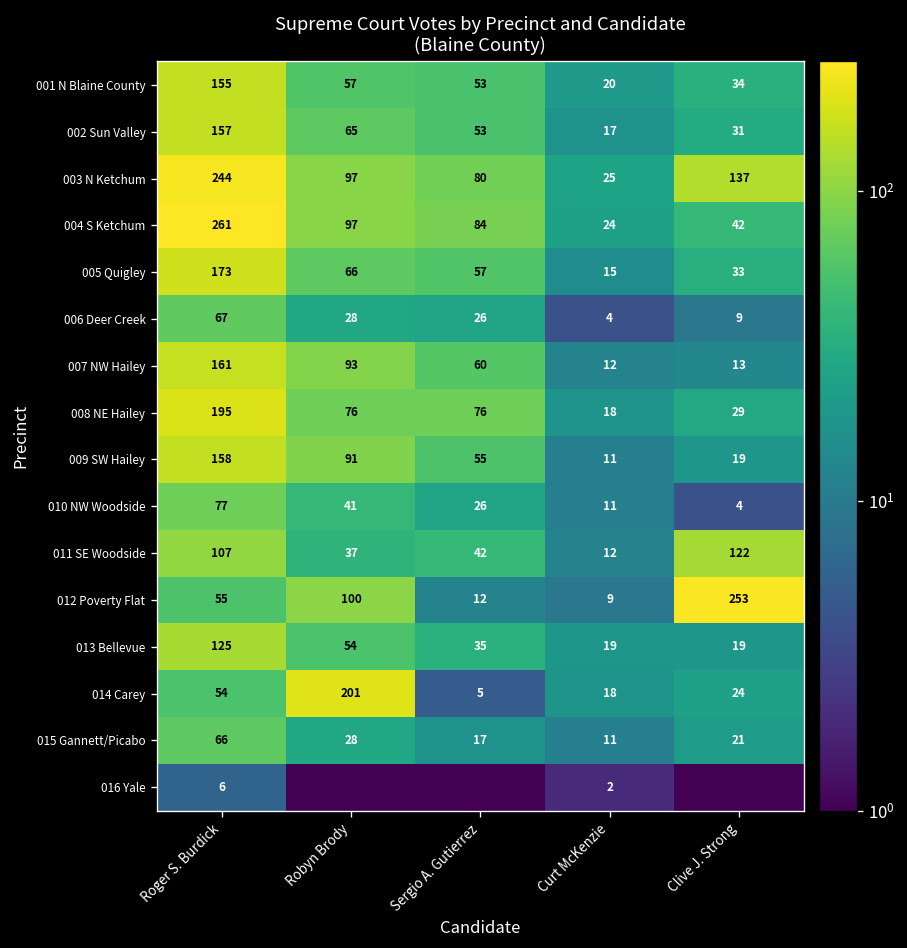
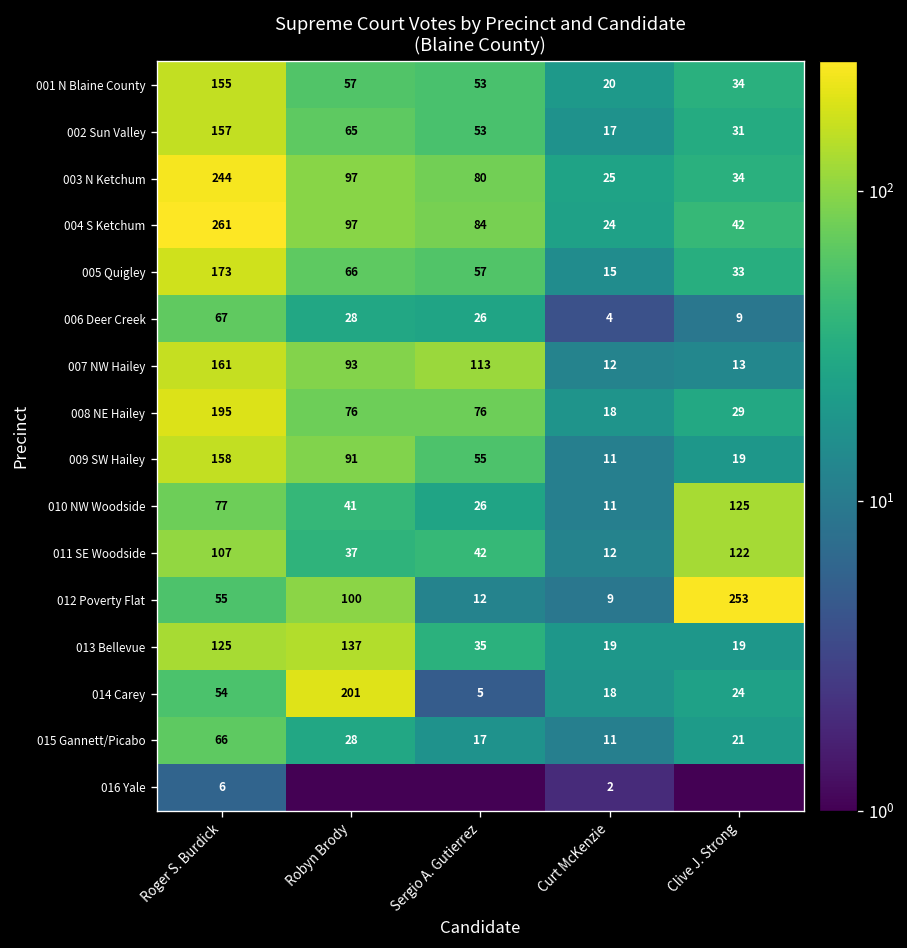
  {
    "001 N Blaine County": {
      "Roger S. Burdick": 155,
      "Robyn Brody": 57,
      "Sergio A. Gutierrez": 53,
      "Curt McKenzie": 20,
      "Clive J. Strong": 34
    },
    "002 Sun Valley": {
      "Roger S. Burdick": 157,
      "Robyn Brody": 65,
      "Sergio A. Gutierrez": 53,
      "Curt McKenzie": 17,
      "Clive J. Strong": 31
    },
    "003 N Ketchum": {
      "Roger S. Burdick": 244,
      "Robyn Brody": 97,
      "Sergio A. Gutierrez": 80,
      "Curt McKenzie": 25,
-     "Clive J. Strong": 137
+     "Clive J. Strong": 34
    },
    "004 S Ketchum": {
      "Roger S. Burdick": 261,
      "Robyn Brody": 97,
      "Sergio A. Gutierrez": 84,
      "Curt McKenzie": 24,
      "Clive J. Strong": 42
    },
    "005 Quigley": {
      "Roger S. Burdick": 173,
      "Robyn Brody": 66,
      "Sergio A. Gutierrez": 57,
      "Curt McKenzie": 15,
      "Clive J. Strong": 33
    },
    "006 Deer Creek": {
      "Roger S. Burdick": 67,
      "Robyn Brody": 28,
      "Sergio A. Gutierrez": 26,
      "Curt McKenzie": 4,
      "Clive J. Strong": 9
    },
    "007 NW Hailey": {
      "Roger S. Burdick": 161,
      "Robyn Brody": 93,
-     "Sergio A. Gutierrez": 60,
+     "Sergio A. Gutierrez": 113,
      "Curt McKenzie": 12,
      "Clive J. Strong": 13
    },
    "008 NE Hailey": {
      "Roger S. Burdick": 195,
      "Robyn Brody": 76,
      "Sergio A. Gutierrez": 76,
      "Curt McKenzie": 18,
      "Clive J. Strong": 29
    },
    "009 SW Hailey": {
      "Roger S. Burdick": 158,
      "Robyn Brody": 91,
      "Sergio A. Gutierrez": 55,
      "Curt McKenzie": 11,
      "Clive J. Strong": 19
    },
    "010 NW Woodside": {
      "Roger S. Burdick": 77,
      "Robyn Brody": 41,
      "Sergio A. Gutierrez": 26,
      "Curt McKenzie": 11,
-     "Clive J. Strong": 4
+     "Clive J. Strong": 125
    },
    "011 SE Woodside": {
      "Roger S. Burdick": 107,
      "Robyn Brody": 37,
      "Sergio A. Gutierrez": 42,
      "Curt McKenzie": 12,
      "Clive J. Strong": 122
    },
    "012 Poverty Flat": {
      "Roger S. Burdick": 55,
      "Robyn Brody": 100,
      "Sergio A. Gutierrez": 12,
      "Curt McKenzie": 9,
      "Clive J. Strong": 253
    },
    "013 Bellevue": {
      "Roger S. Burdick": 125,
-     "Robyn Brody": 54,
+     "Robyn Brody": 137,
      "Sergio A. Gutierrez": 35,
      "Curt McKenzie": 19,
      "Clive J. Strong": 19
    },
    "014 Carey": {
      "Roger S. Burdick": 54,
      "Robyn Brody": 201,
      "Sergio A. Gutierrez": 5,
      "Curt McKenzie": 18,
      "Clive J. Strong": 24
    },
    "015 Gannett/Picabo": {
      "Roger S. Burdick": 66,
      "Robyn Brody": 28,
      "Sergio A. Gutierrez": 17,
      "Curt McKenzie": 11,
      "Clive J. Strong": 21
    },
    "016 Yale": {
      "Roger S. Burdick": 6,
      "Curt McKenzie": 2
    }
  }
